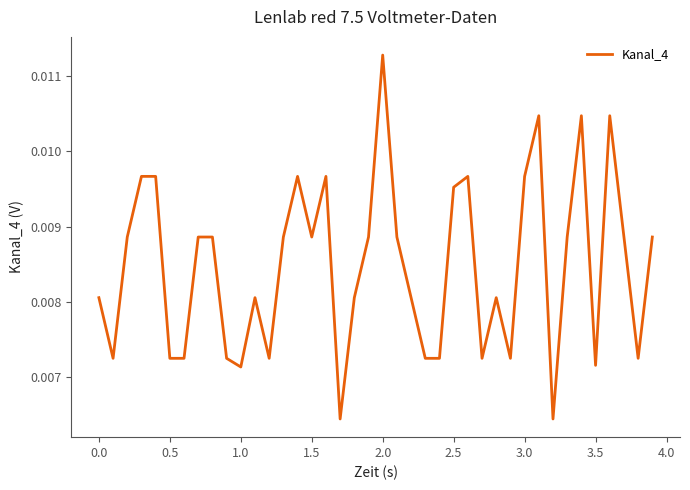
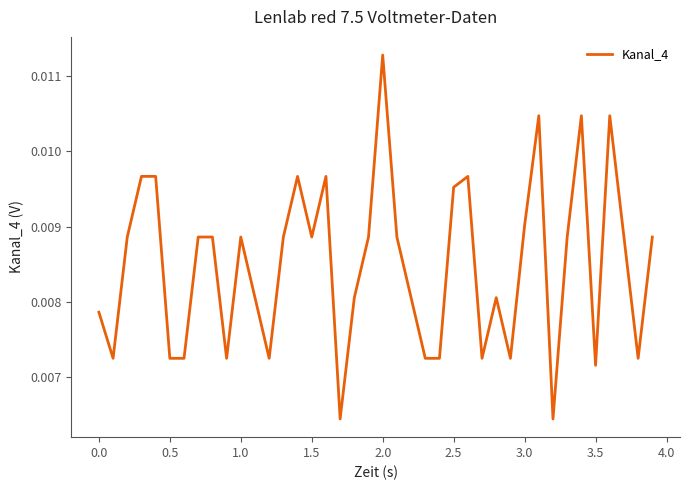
  {
-   "0.0": 0.0081,
+   "0.0": 0.0079,
    "0.5": 0.0073,
-   "1.0": 0.0071,
+   "1.0": 0.0089,
    "1.5": 0.0089,
    "2.0": 0.0113,
    "2.5": 0.0095,
-   "3.0": 0.0097,
+   "3.0": 0.0090,
    "3.5": 0.0072
  }
